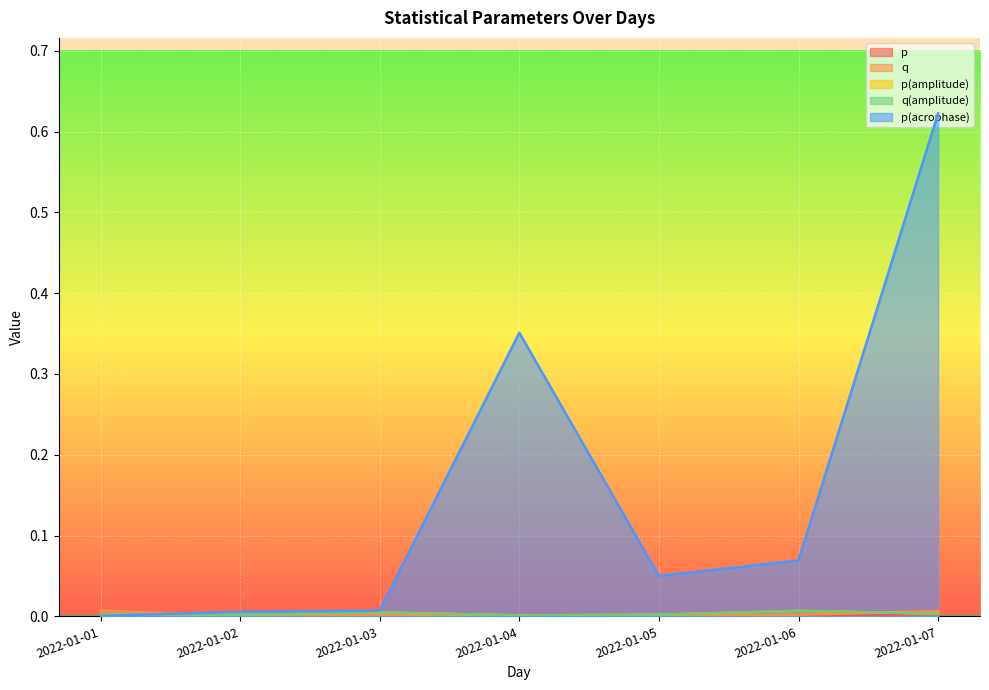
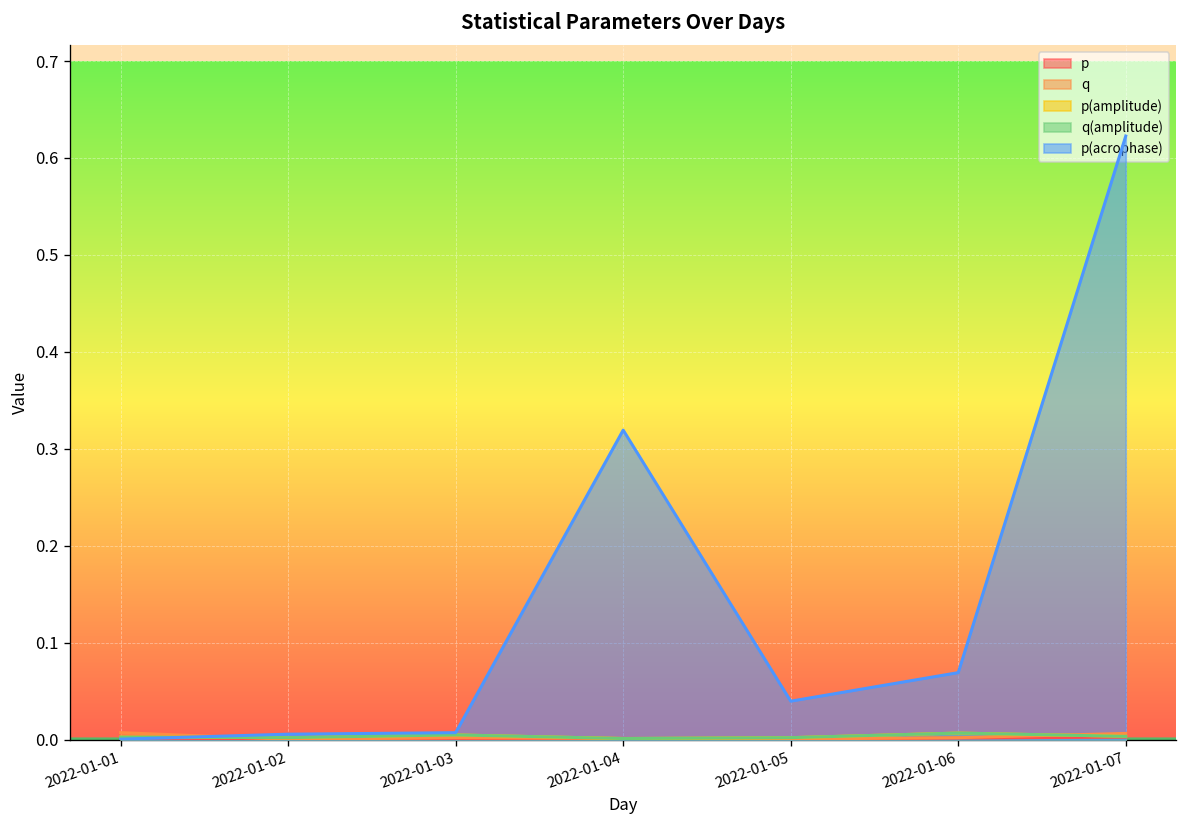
  {
    "q(amplitude)": {
      "2022-01-06": 0.01
    },
    "p(acrophase)": {
      "2022-01-02": 0.01,
-     "2022-01-04": 0.35,
-     "2022-01-05": 0.05,
+     "2022-01-04": 0.32,
+     "2022-01-05": 0.04,
      "2022-01-06": 0.07
    }
  }
